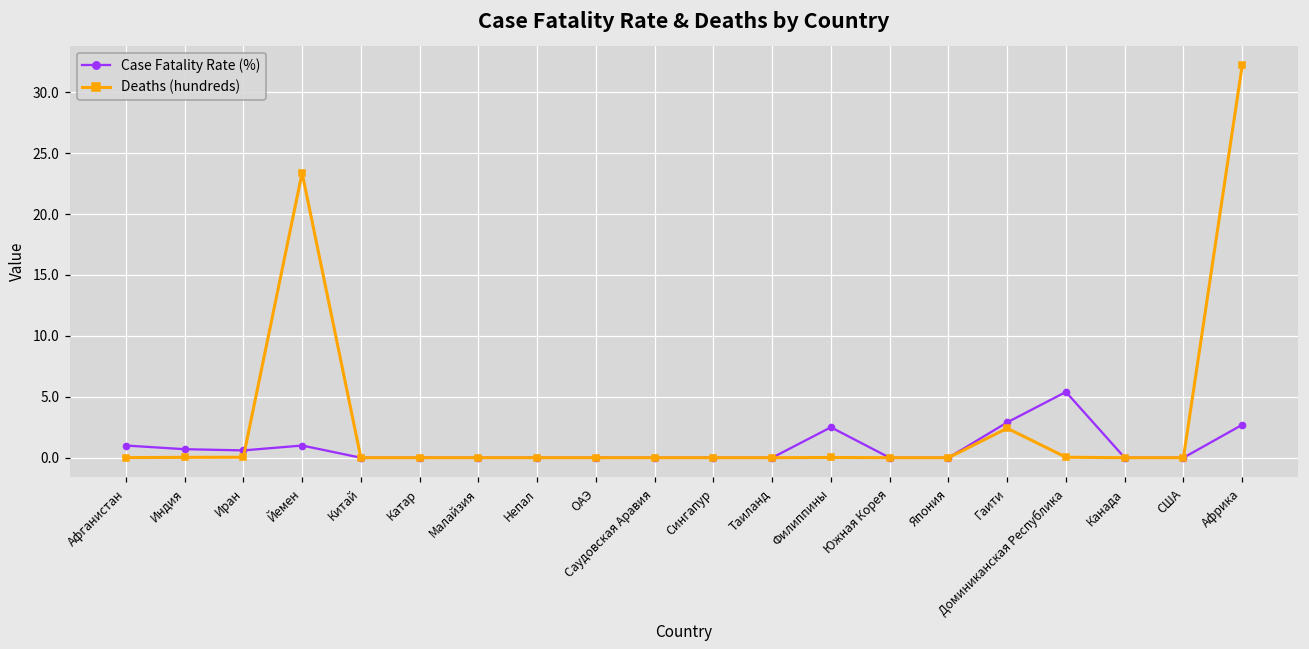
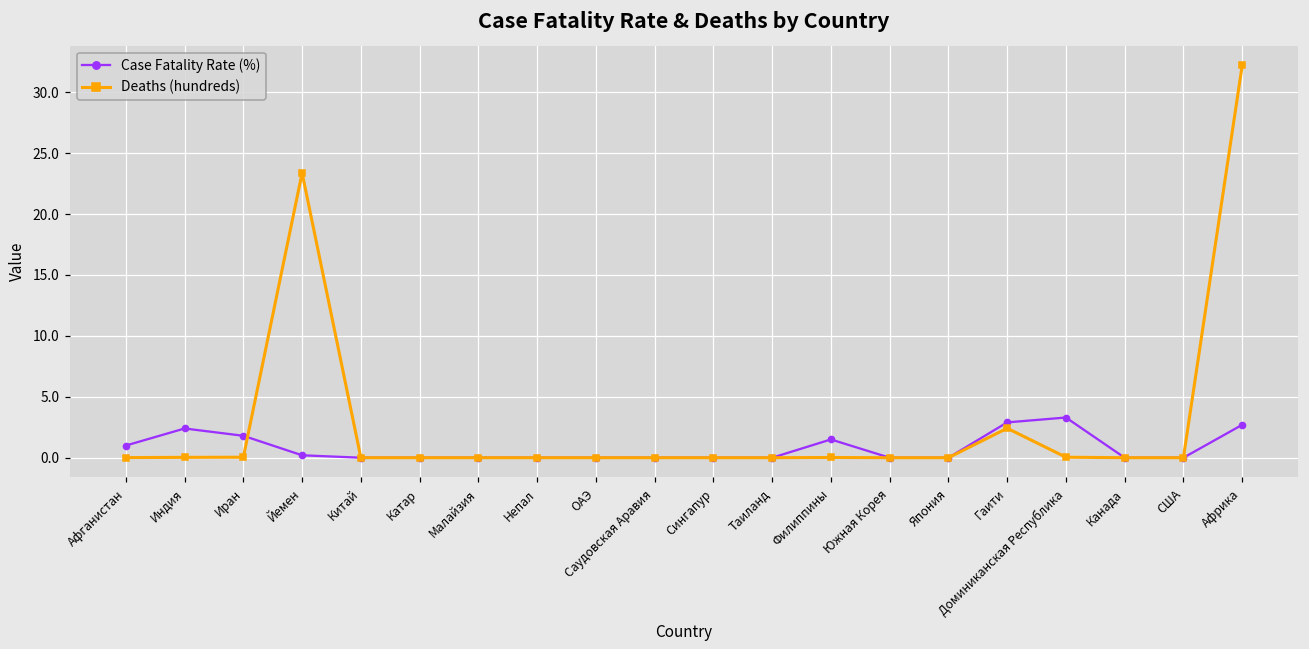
  {
    "Case Fatality Rate (%)": {
      "Афганистан": 1.0,
-     "Индия": 0.7,
-     "Иран": 0.6,
-     "Йемен": 1.0,
-     "Филиппины": 2.5,
+     "Индия": 2.4,
+     "Иран": 1.8,
+     "Йемен": 0.2,
+     "Филиппины": 1.5,
      "Гаити": 2.9,
-     "Доминиканская Республика": 5.4,
+     "Доминиканская Республика": 3.3,
      "Африка": 2.7
    },
    "Deaths (hundreds)": {
      "Афганистан": 0.0,
      "Индия": 0.0,
      "Иран": 0.0,
      "Йемен": 23.4,
      "Филиппины": 0.0,
      "Гаити": 2.4,
      "Доминиканская Республика": 0.0,
      "Африка": 32.2
    }
  }
